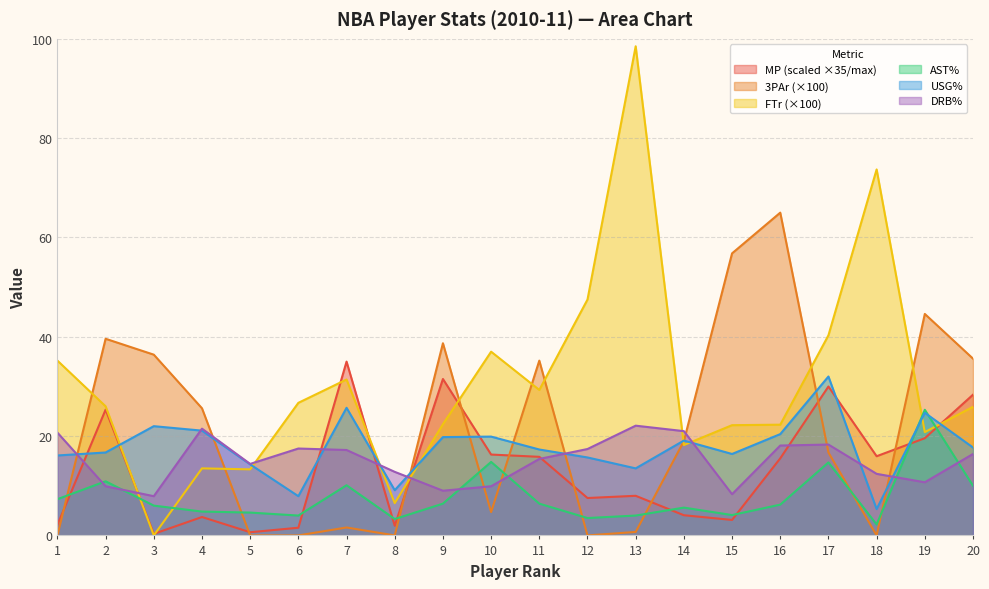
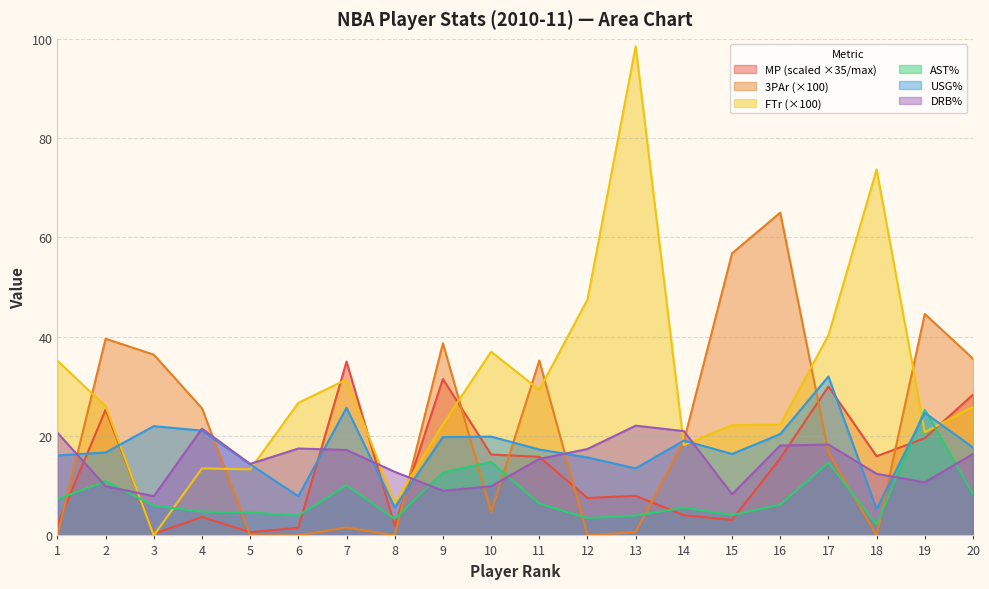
  {
    "AST%": {
      "1": 7,
      "2": 11,
      "3": 6,
      "4": 5,
      "5": 5,
      "6": 4,
      "7": 10,
      "8": 3,
-     "9": 6,
+     "9": 13,
      "10": 15,
      "11": 6,
      "12": 4,
      "13": 4,
      "14": 6,
      "15": 4,
      "16": 6,
      "17": 15,
      "18": 2,
      "19": 25,
-     "20": 10
+     "20": 8
    },
    "USG%": {
      "1": 16,
      "2": 17,
      "3": 22,
      "6": 8,
      "7": 26,
-     "8": 9,
+     "8": 6,
      "9": 20,
      "10": 20,
      "11": 17,
      "12": 16,
      "13": 14,
      "15": 16,
      "16": 20,
      "17": 32,
      "18": 5,
      "19": 25,
      "20": 18
    },
    "DRB%": {
      "1": 21,
      "2": 10,
      "3": 8,
      "6": 18,
      "7": 17,
      "8": 13,
      "9": 9,
      "10": 10,
      "12": 17,
      "13": 22,
      "14": 21,
      "15": 8,
      "16": 18,
      "17": 18,
      "18": 12,
      "19": 11,
      "20": 16
    }
  }
